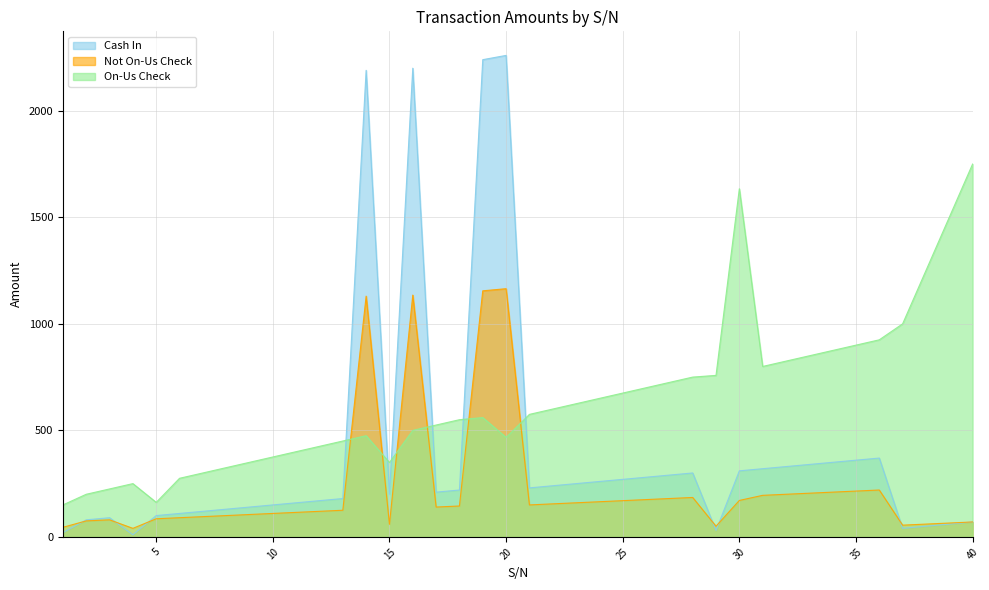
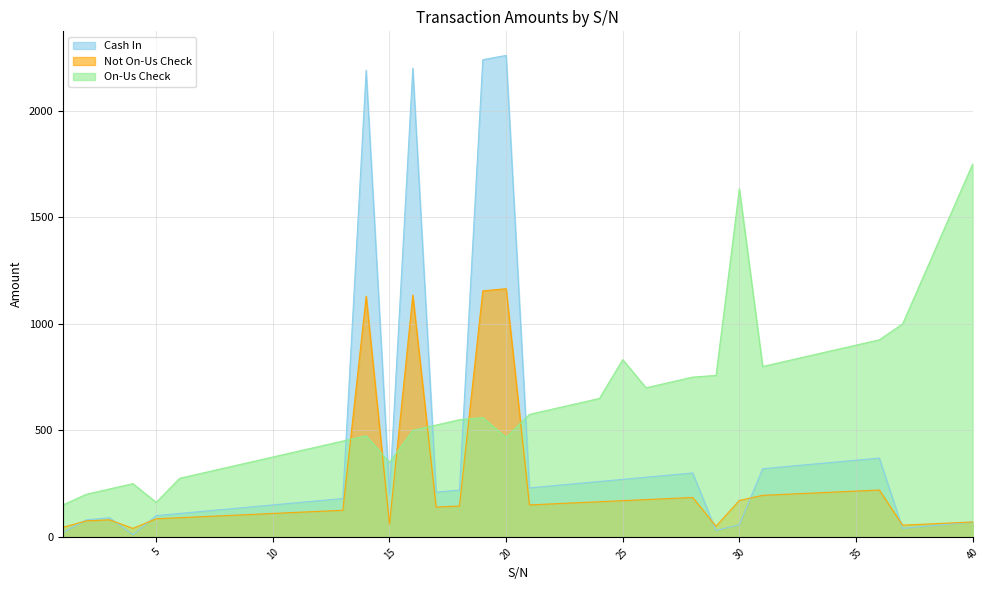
  {
    "Cash In": {
      "5": 100,
      "10": 150,
      "15": 200,
      "20": 2260,
      "25": 270,
-     "30": 310,
+     "30": 60,
      "35": 360
    },
    "Not On-Us Check": {
      "5": 90,
      "10": 110,
      "15": 60,
      "20": 1170,
      "25": 170,
      "30": 170,
      "35": 220
    },
    "On-Us Check": {
      "5": 160,
      "10": 380,
      "15": 350,
      "20": 470,
-     "25": 680,
+     "25": 830,
      "30": 1630,
      "35": 900,
      "40": 1750
    }
  }
